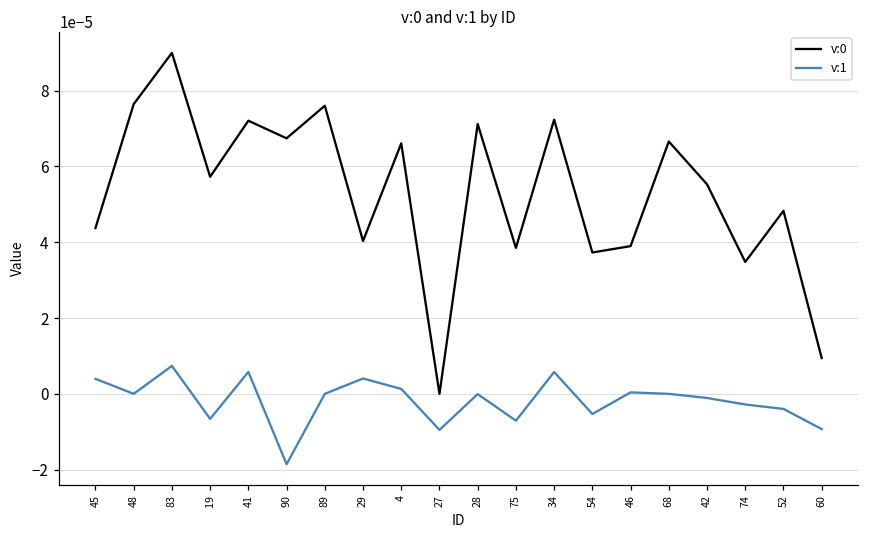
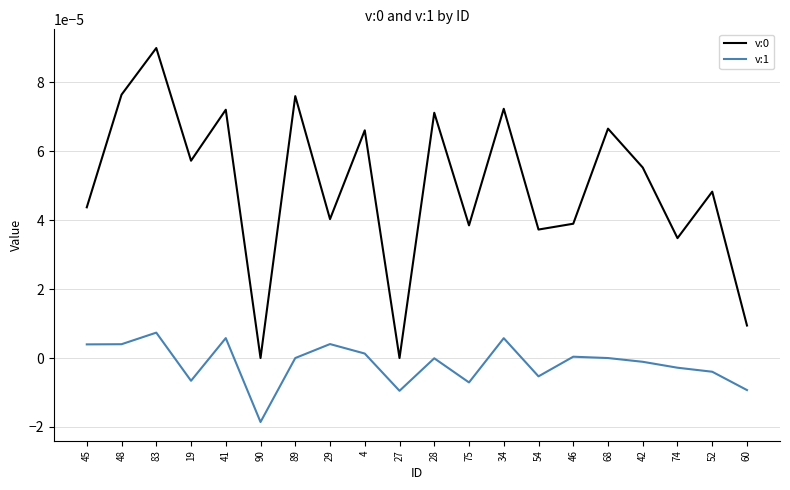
  {
    "v:0": {
      "45": 0.000044,
      "48": 0.000076,
      "83": 0.000090,
      "19": 0.000057,
      "41": 0.000072,
-     "90": 0.0001,
+     "90": 0.0000,
      "89": 0.000076,
      "29": 0.000040,
      "4": 0.000066,
      "27": 0.0000,
      "28": 0.000071,
      "75": 0.000038,
      "34": 0.000072,
      "54": 0.000037,
      "46": 0.000039,
      "68": 0.000067,
      "42": 0.000055,
      "74": 0.000035,
      "52": 0.000048,
      "60": 0.000009
    },
    "v:1": {
      "45": 0.000004,
-     "48": 0.000000,
+     "48": 0.000004,
      "83": 0.000007,
      "19": -0.000007,
      "41": 0.000006,
      "90": -0.000019,
      "89": 0.000000,
      "29": 0.000004,
      "4": 0.000001,
      "27": -0.000010,
      "28": 0.000000,
      "75": -0.000007,
      "34": 0.000006,
      "54": -0.000005,
      "46": 0.000000,
      "68": 0.000000,
      "42": -0.000001,
      "74": -0.000003,
      "52": -0.000004,
      "60": -0.000009
    }
  }
